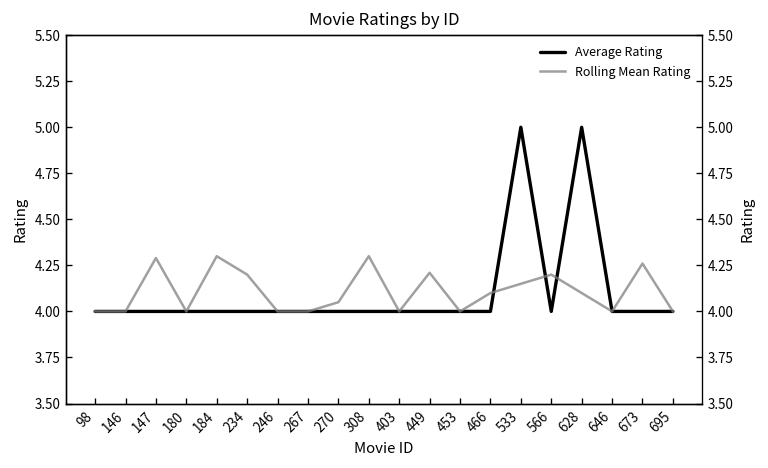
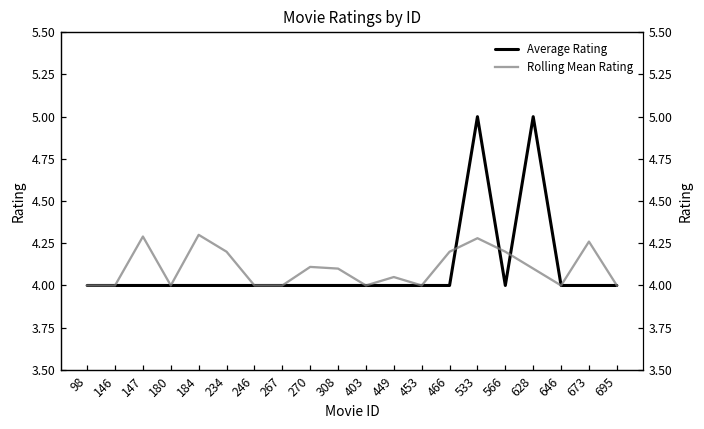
  {
    "Average Rating": {
      "147": 4.00,
      "184": 4.00,
      "234": 4.00,
      "270": 4.00,
      "308": 4.00,
      "449": 4.00,
      "466": 4.00,
      "533": 5.00,
      "566": 4.00,
      "628": 5.00,
      "673": 4.00
    },
    "Rolling Mean Rating": {
      "147": 4.29,
      "184": 4.30,
      "234": 4.20,
-     "270": 4.05,
-     "308": 4.3,
-     "449": 4.21,
-     "466": 4.1,
-     "533": 4.15,
+     "270": 4.11,
+     "308": 4.1,
+     "449": 4.05,
+     "466": 4.2,
+     "533": 4.28,
      "566": 4.20,
      "628": 4.10,
      "673": 4.26
    }
  }
